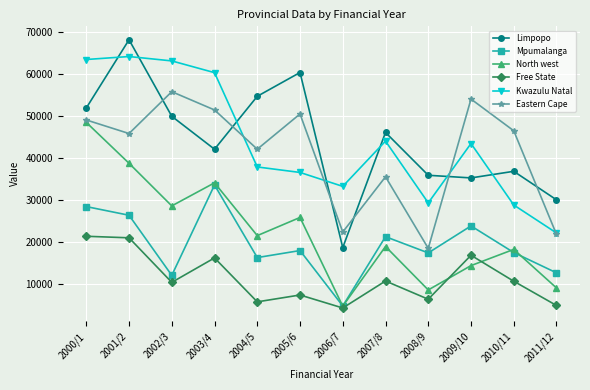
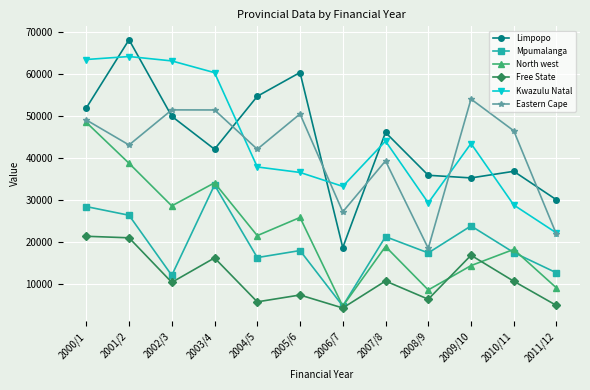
  {
    "Limpopo": {
      "2000/1": 52000,
      "2001/2": 68000,
      "2002/3": 50000,
      "2003/4": 42000,
      "2004/5": 55000,
      "2005/6": 60000,
      "2006/7": 19000,
      "2007/8": 46000,
      "2008/9": 36000,
      "2009/10": 35000,
      "2010/11": 37000,
      "2011/12": 30000
    },
    "Eastern Cape": {
-     "2001/2": 46000,
-     "2002/3": 56000,
+     "2001/2": 43000,
+     "2002/3": 51000,
      "2003/4": 51000,
      "2004/5": 42000,
      "2005/6": 50000,
-     "2006/7": 22000,
-     "2007/8": 35000,
+     "2006/7": 27000,
+     "2007/8": 39000,
      "2008/9": 18000,
      "2009/10": 54000,
      "2010/11": 46000
    }
  }
